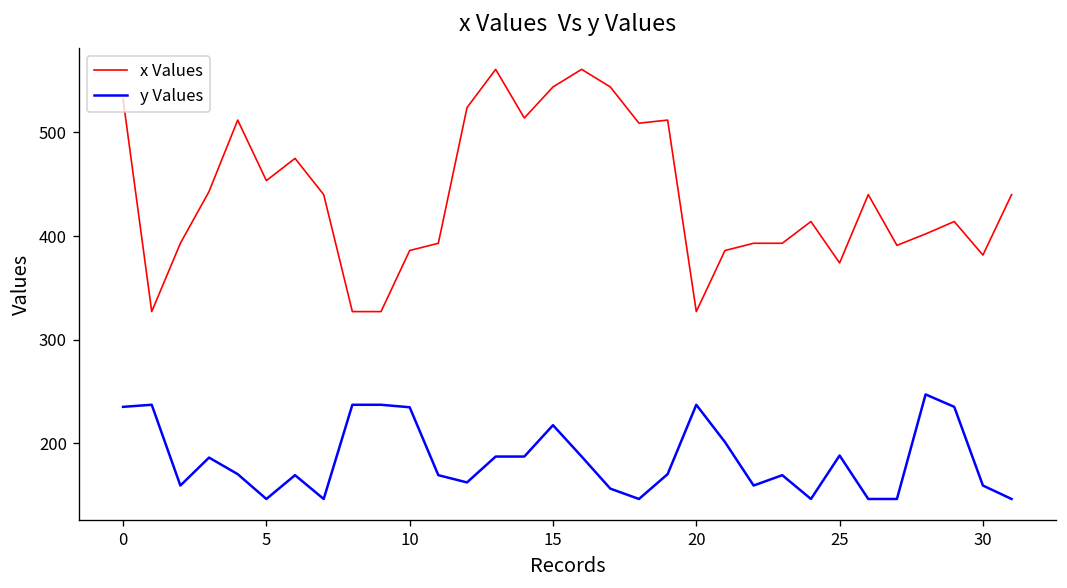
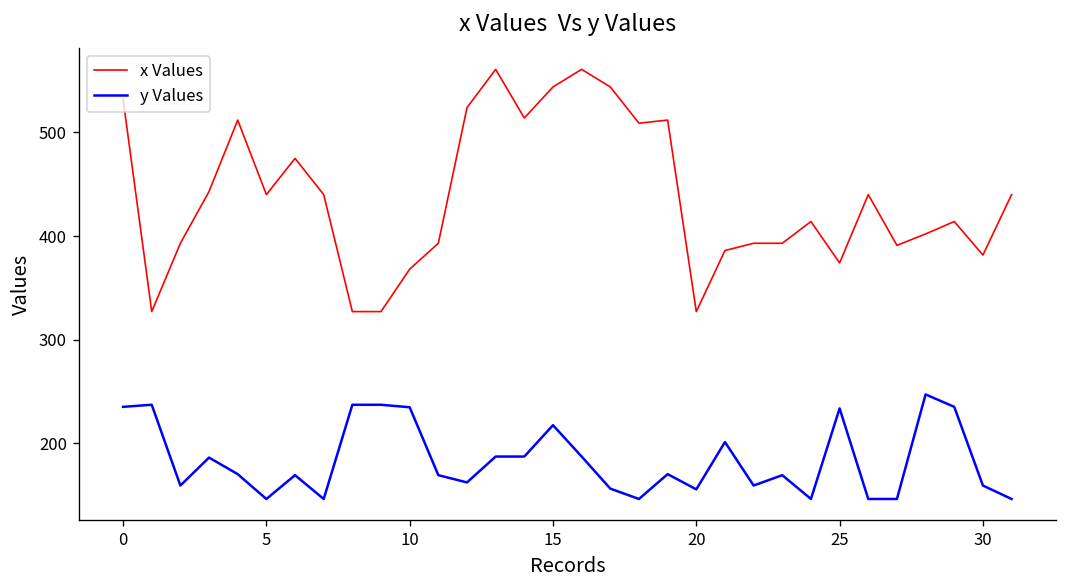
  {
    "x Values": {
-     "5": 450,
-     "10": 390,
+     "5": 440,
+     "10": 370,
      "15": 540,
      "20": 330,
      "25": 370,
      "30": 380
    },
    "y Values": {
      "0": 240,
      "5": 150,
      "10": 230,
      "15": 220,
-     "20": 240,
-     "25": 190,
+     "20": 160,
+     "25": 230,
      "30": 160
    }
  }
